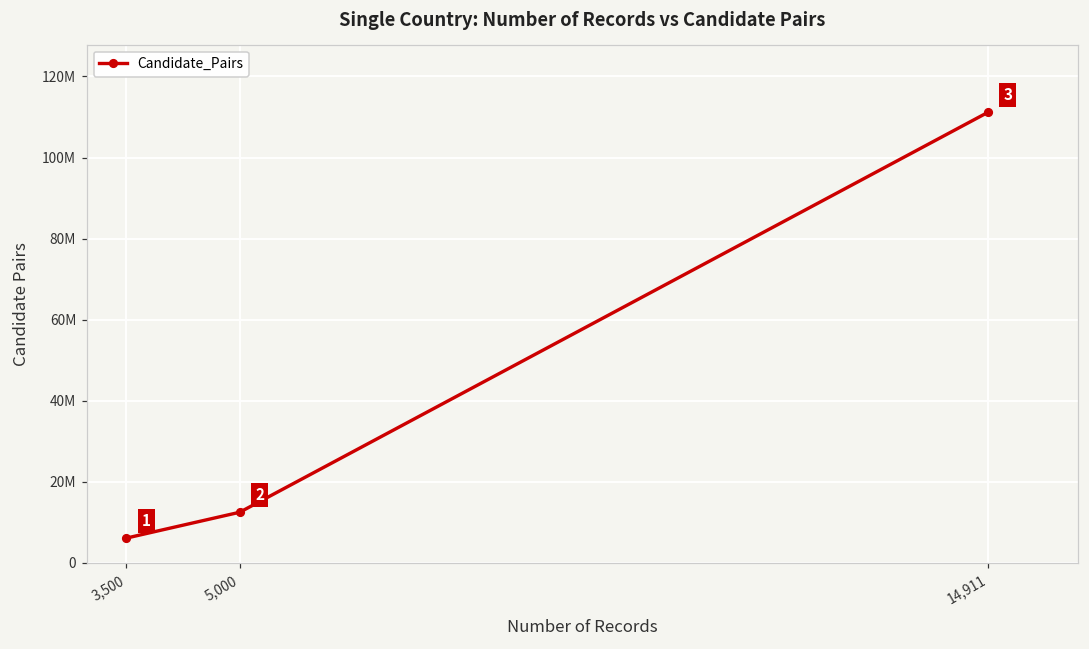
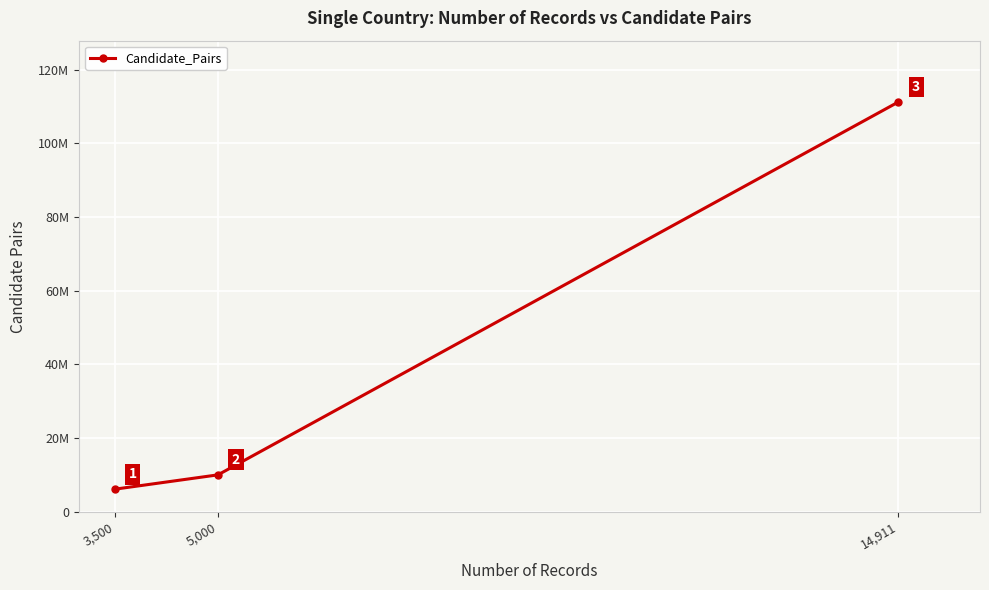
  {
-   "5,000": 12000000
+   "5,000": 10000000
  }
